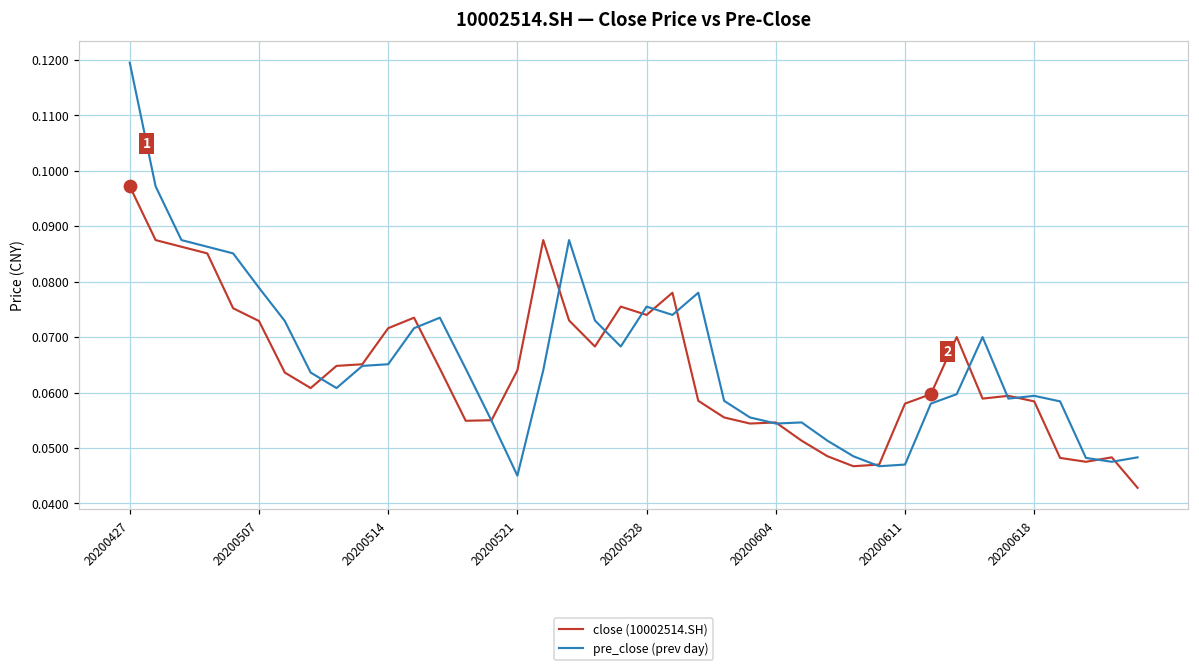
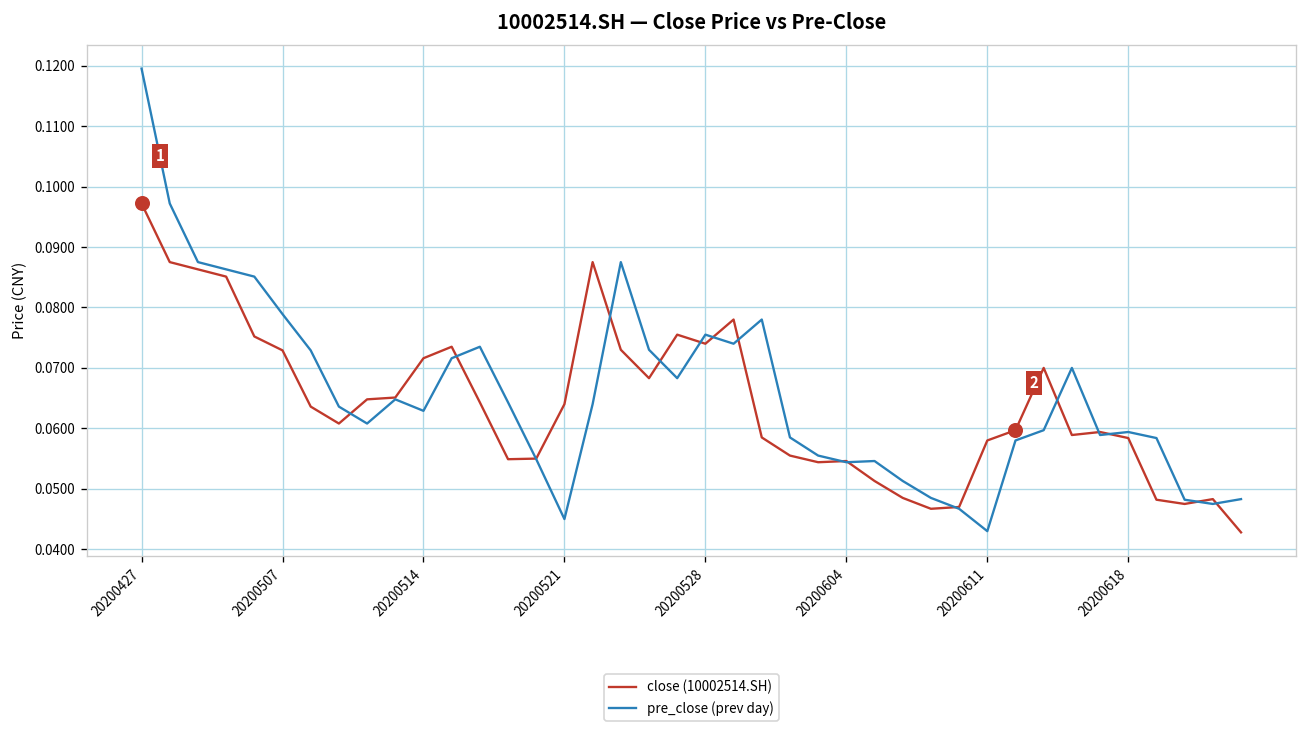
  {
    "pre_close (prev day)": {
      "20200427": 0.120,
      "20200507": 0.079,
-     "20200514": 0.065,
+     "20200514": 0.063,
      "20200521": 0.045,
      "20200528": 0.076,
-     "20200611": 0.047,
+     "20200611": 0.043,
      "20200618": 0.059
    }
  }
